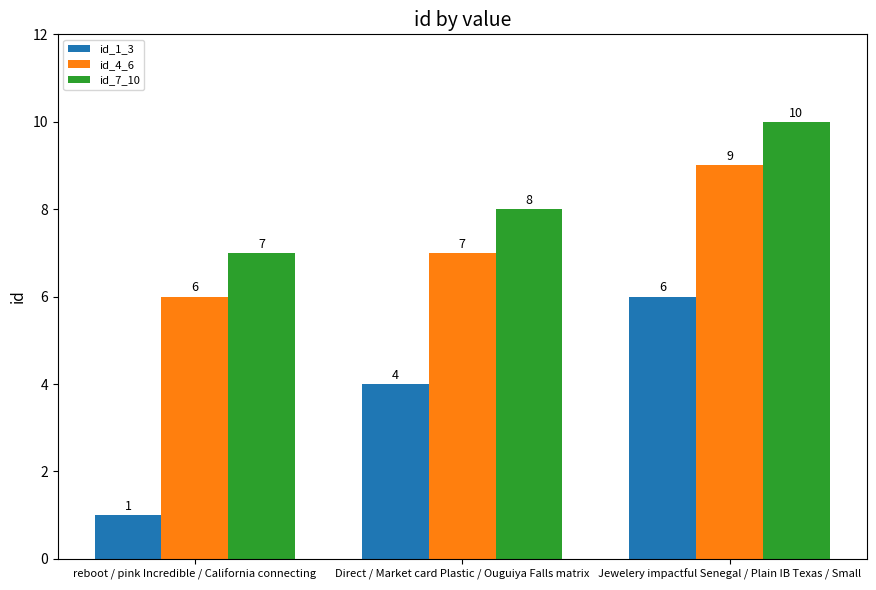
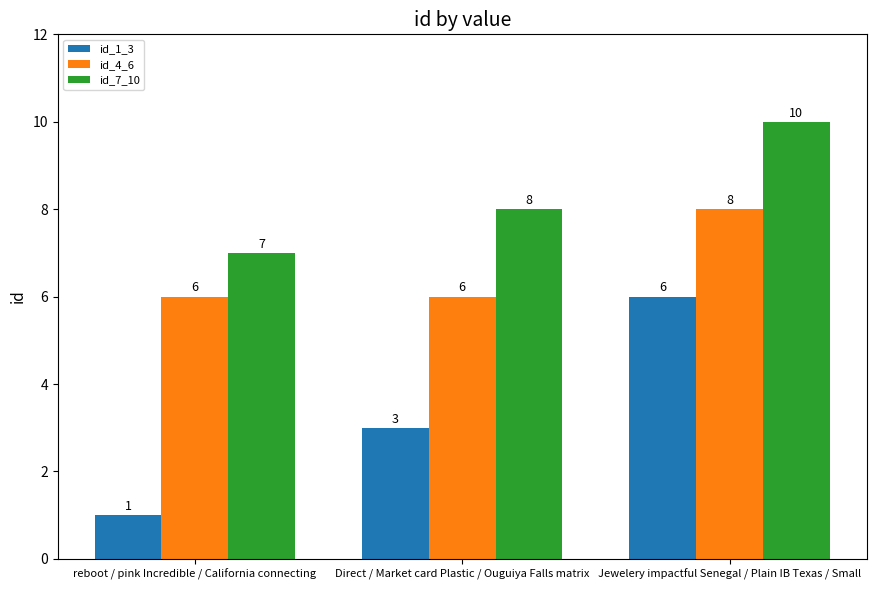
  {
    "id_1_3": {
      "reboot / pink Incredible / California connecting": 1,
-     "Direct / Market card Plastic / Ouguiya Falls matrix": 4,
+     "Direct / Market card Plastic / Ouguiya Falls matrix": 3,
      "Jewelery impactful Senegal / Plain IB Texas / Small": 6
    },
    "id_4_6": {
      "reboot / pink Incredible / California connecting": 6,
-     "Direct / Market card Plastic / Ouguiya Falls matrix": 7,
-     "Jewelery impactful Senegal / Plain IB Texas / Small": 9
+     "Direct / Market card Plastic / Ouguiya Falls matrix": 6,
+     "Jewelery impactful Senegal / Plain IB Texas / Small": 8
    },
    "id_7_10": {
      "reboot / pink Incredible / California connecting": 7,
      "Direct / Market card Plastic / Ouguiya Falls matrix": 8,
      "Jewelery impactful Senegal / Plain IB Texas / Small": 10
    }
  }
